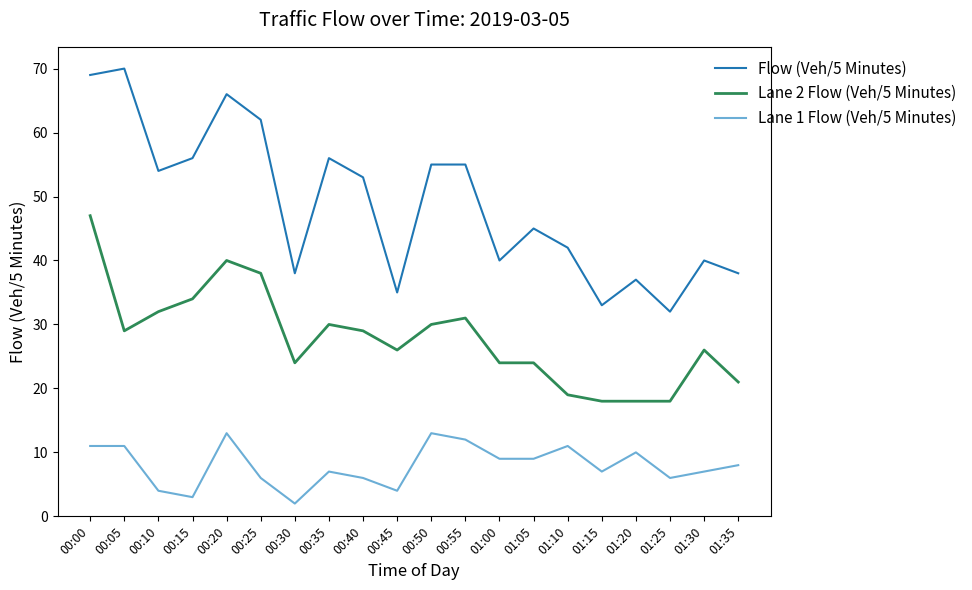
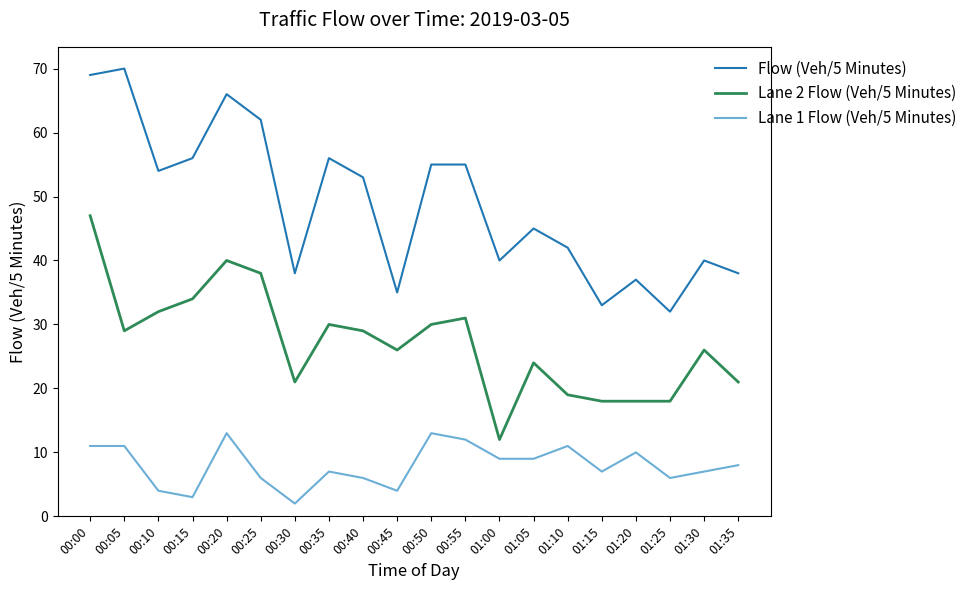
  {
    "Flow (Veh/5 Minutes)": {
      "00:00": 69,
      "00:05": 70,
      "00:10": 54,
      "00:15": 56,
      "00:20": 66,
      "00:25": 62,
      "00:30": 38,
      "00:35": 56,
      "00:40": 53,
      "00:45": 35,
      "00:50": 55,
      "00:55": 55,
      "01:00": 40,
      "01:05": 45,
      "01:10": 42,
      "01:15": 33,
      "01:20": 37,
      "01:25": 32,
      "01:30": 40,
      "01:35": 38
    },
    "Lane 2 Flow (Veh/5 Minutes)": {
      "00:00": 47,
      "00:05": 29,
      "00:10": 32,
      "00:15": 34,
      "00:20": 40,
      "00:25": 38,
-     "00:30": 24,
+     "00:30": 21,
      "00:35": 30,
      "00:40": 29,
      "00:45": 26,
      "00:50": 30,
      "00:55": 31,
-     "01:00": 24,
+     "01:00": 12,
      "01:05": 24,
      "01:10": 19,
      "01:15": 18,
      "01:20": 18,
      "01:25": 18,
      "01:30": 26,
      "01:35": 21
    },
    "Lane 1 Flow (Veh/5 Minutes)": {
      "00:00": 11,
      "00:05": 11,
      "00:10": 4,
      "00:15": 3,
      "00:20": 13,
      "00:25": 6,
      "00:30": 2,
      "00:35": 7,
      "00:40": 6,
      "00:45": 4,
      "00:50": 13,
      "00:55": 12,
      "01:00": 9,
      "01:05": 9,
      "01:10": 11,
      "01:15": 7,
      "01:20": 10,
      "01:25": 6,
      "01:30": 7,
      "01:35": 8
    }
  }
